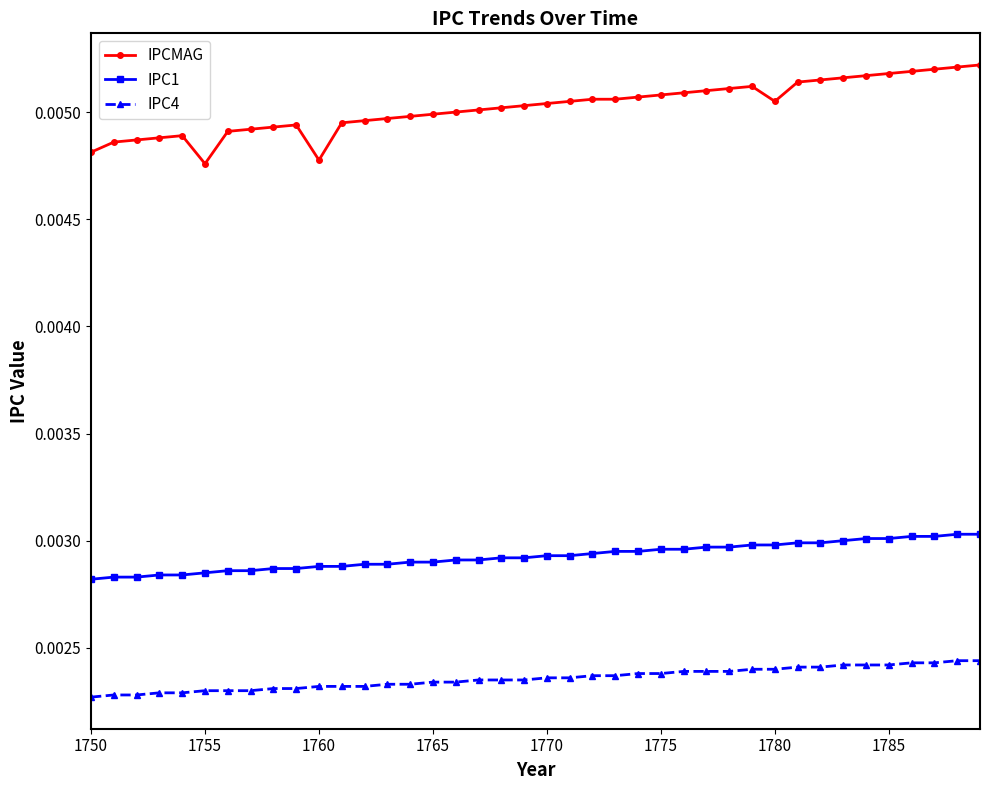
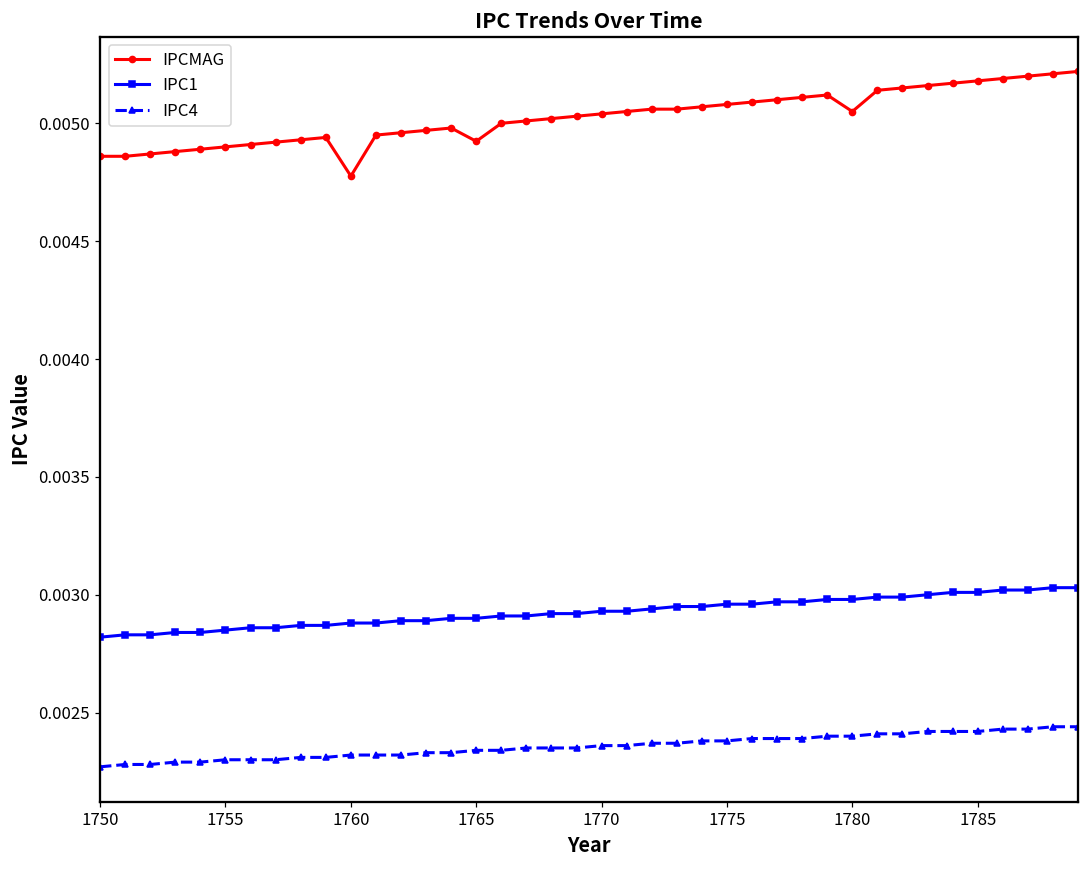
  {
    "IPCMAG": {
-     "1750": 0.00481,
-     "1755": 0.00476,
+     "1750": 0.00486,
+     "1755": 0.00490,
      "1760": 0.00478,
-     "1765": 0.00499,
+     "1765": 0.00492,
      "1770": 0.00504,
      "1775": 0.00508,
      "1780": 0.00505,
      "1785": 0.00518
    }
  }
